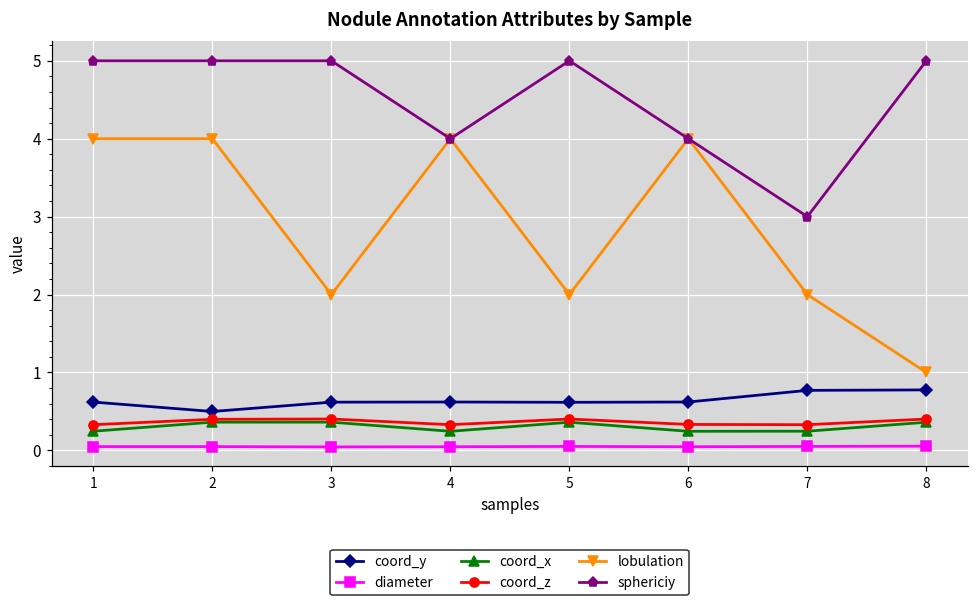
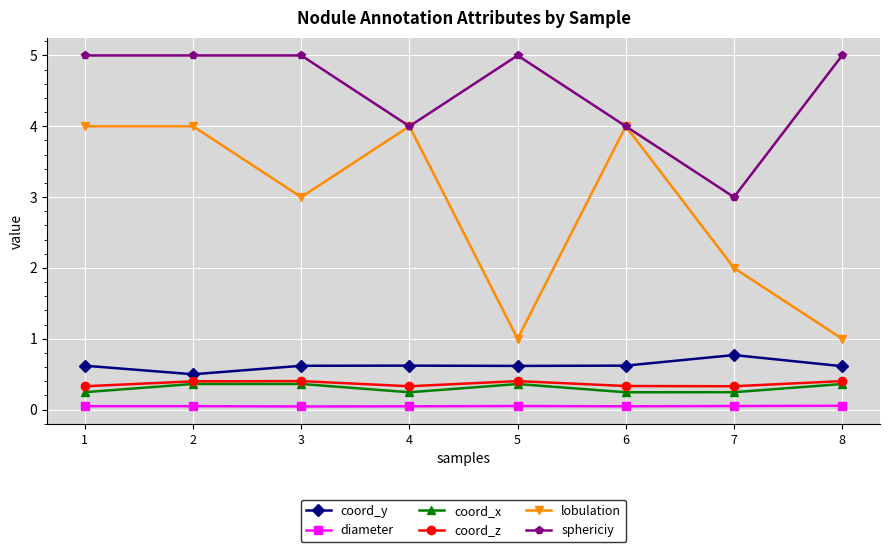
  {
    "coord_y": {
      "1": 0.6,
      "2": 0.5,
      "3": 0.6,
      "4": 0.6,
      "5": 0.6,
      "6": 0.6,
      "7": 0.8,
-     "8": 0.8
+     "8": 0.6
    },
    "diameter": {
      "1": 0.0,
      "2": 0.0,
      "3": 0.0,
      "4": 0.0,
      "5": 0.1,
      "6": 0.0,
      "7": 0.1,
      "8": 0.1
    },
    "coord_x": {
      "1": 0.2,
      "2": 0.4,
      "3": 0.4,
      "4": 0.2,
      "5": 0.4,
      "6": 0.2,
      "7": 0.2,
      "8": 0.4
    },
    "coord_z": {
      "1": 0.3,
      "2": 0.4,
      "3": 0.4,
      "4": 0.3,
      "5": 0.4,
      "6": 0.3,
      "7": 0.3,
      "8": 0.4
    },
    "lobulation": {
      "1": 4,
      "2": 4,
-     "3": 2,
-     "5": 2,
+     "3": 3,
+     "5": 1,
      "7": 2,
      "8": 1
    },
    "sphericiy": {
      "1": 5.0,
      "2": 5.0,
      "3": 5.0,
      "5": 5.0,
      "7": 3.0,
      "8": 5.0
    }
  }
